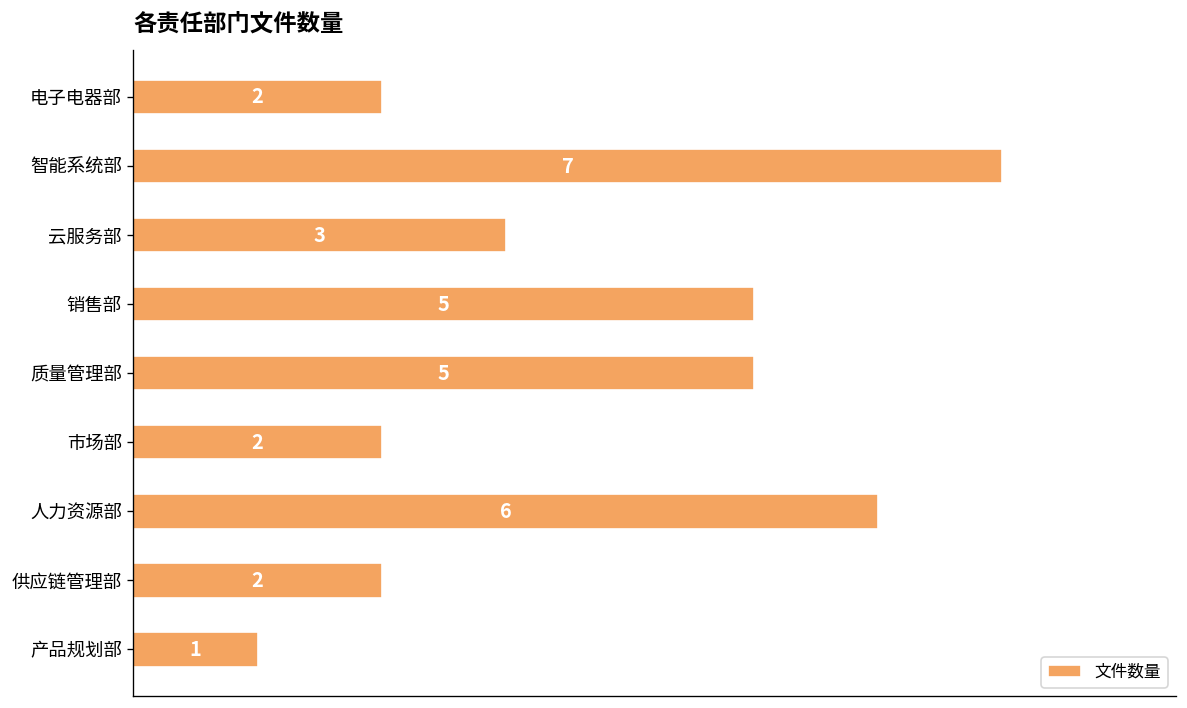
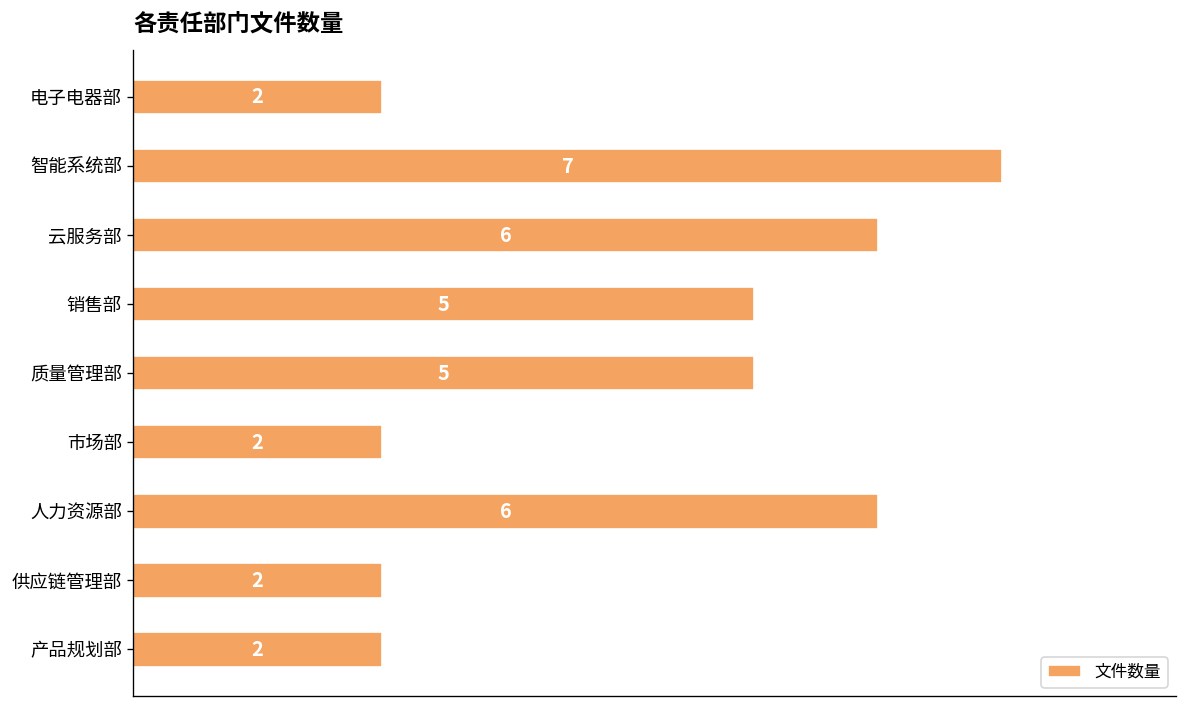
  {
    "电子电器部": 2,
    "智能系统部": 7,
-   "云服务部": 3,
+   "云服务部": 6,
    "销售部": 5,
    "质量管理部": 5,
    "市场部": 2,
    "人力资源部": 6,
    "供应链管理部": 2,
-   "产品规划部": 1
+   "产品规划部": 2
  }
